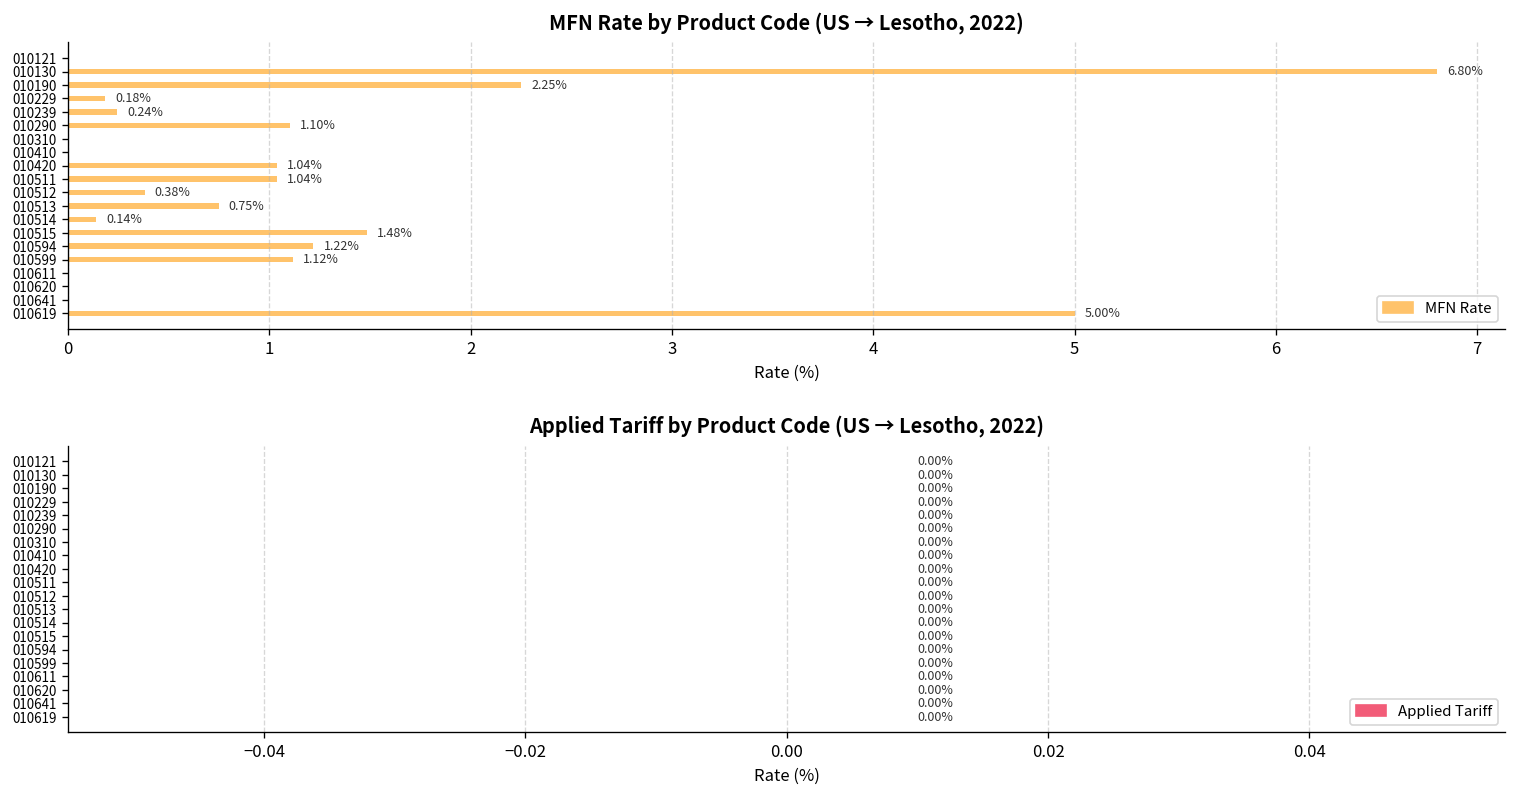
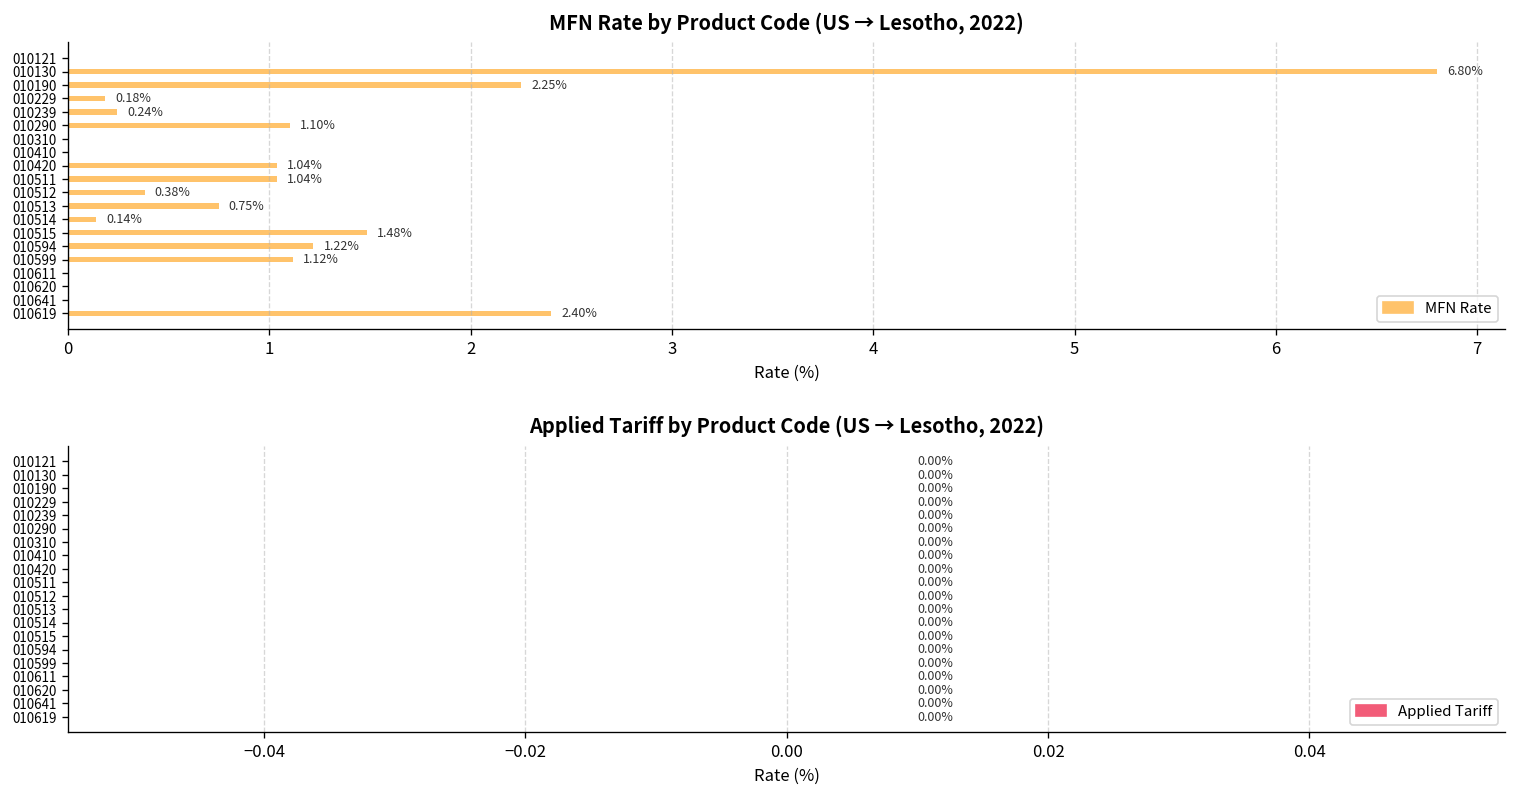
  {
    "MFN Rate by Product Code (US → Lesotho, 2022)": {
      "010130": "6.80%",
      "010190": "2.25%",
      "010229": "0.18%",
      "010239": "0.24%",
      "010290": "1.10%",
      "010420": "1.04%",
      "010511": "1.04%",
      "010512": "0.38%",
      "010513": "0.75%",
      "010514": "0.14%",
      "010515": "1.48%",
      "010594": "1.22%",
      "010599": "1.12%",
-     "010619": "5.00%"
+     "010619": "2.40%"
    },
    "Applied Tariff by Product Code (US → Lesotho, 2022)": {
      "010121": "0.0000",
      "010130": "0.0000",
      "010190": "0.0000",
      "010229": "0.0000",
      "010239": "0.0000",
      "010290": "0.0000",
      "010310": "0.0000",
      "010410": "0.0000",
      "010420": "0.0000",
      "010511": "0.0000",
      "010512": "0.0000",
      "010513": "0.0000",
      "010514": "0.0000",
      "010515": "0.0000",
      "010594": "0.0000",
      "010599": "0.0000",
      "010611": "0.0000",
      "010620": "0.0000",
      "010641": "0.0000",
      "010619": "0.0000"
    }
  }
